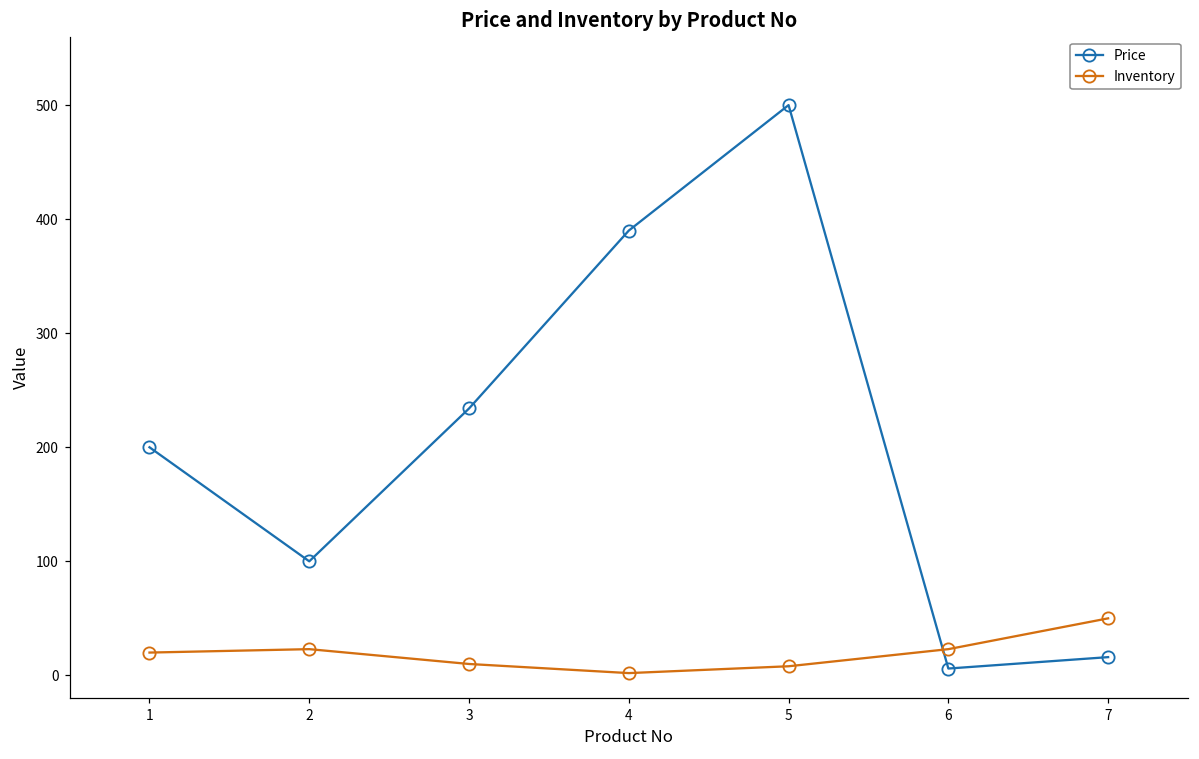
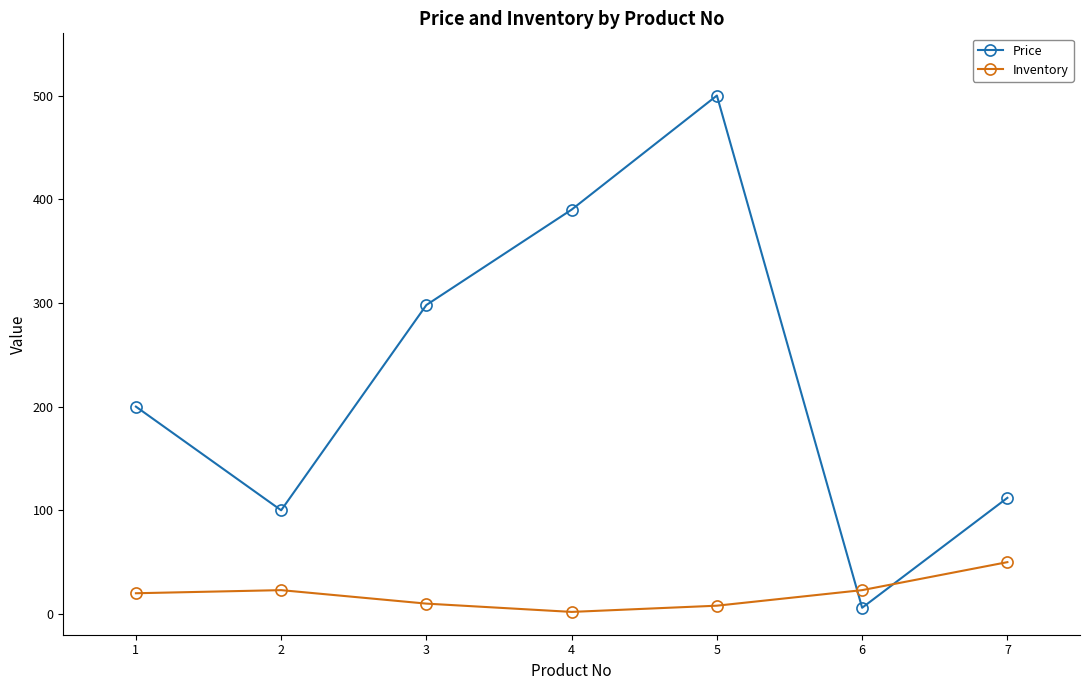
  {
    "Price": {
      "1": 200,
      "2": 100,
-     "3": 234,
+     "3": 298,
      "4": 390,
      "5": 500,
      "6": 6,
-     "7": 16
+     "7": 112
    },
    "Inventory": {
      "1": 20,
      "2": 23,
      "3": 10,
      "4": 2,
      "5": 8,
      "6": 23,
      "7": 50
    }
  }
